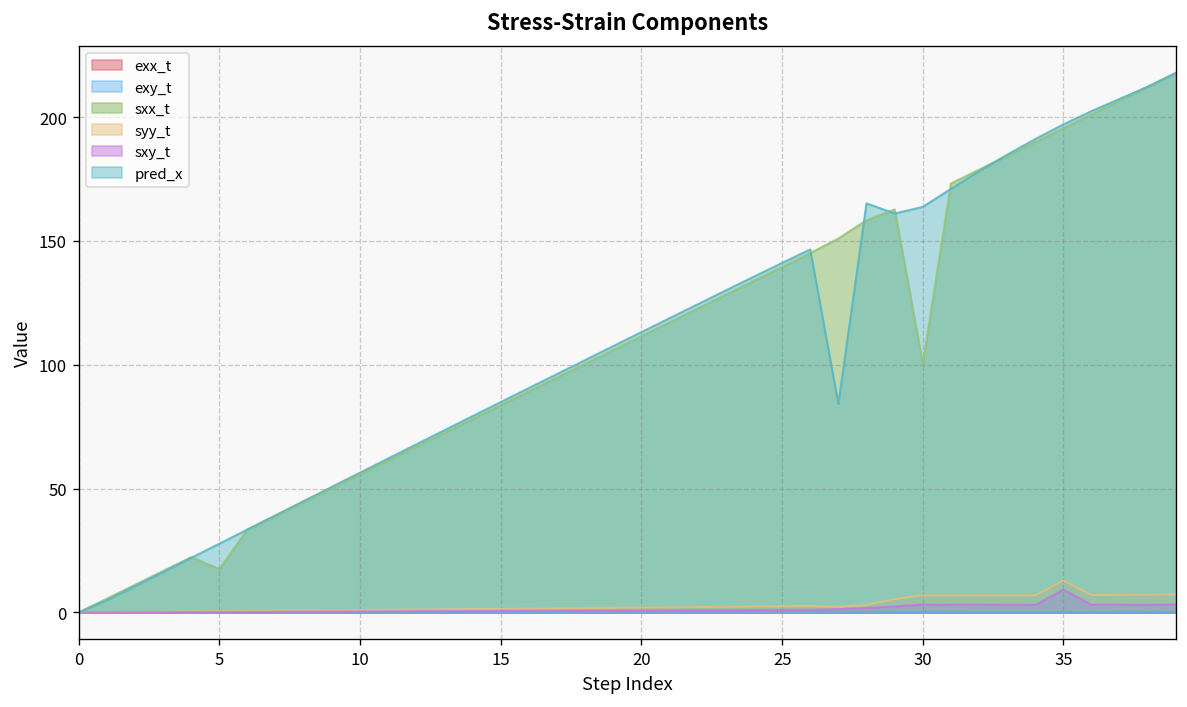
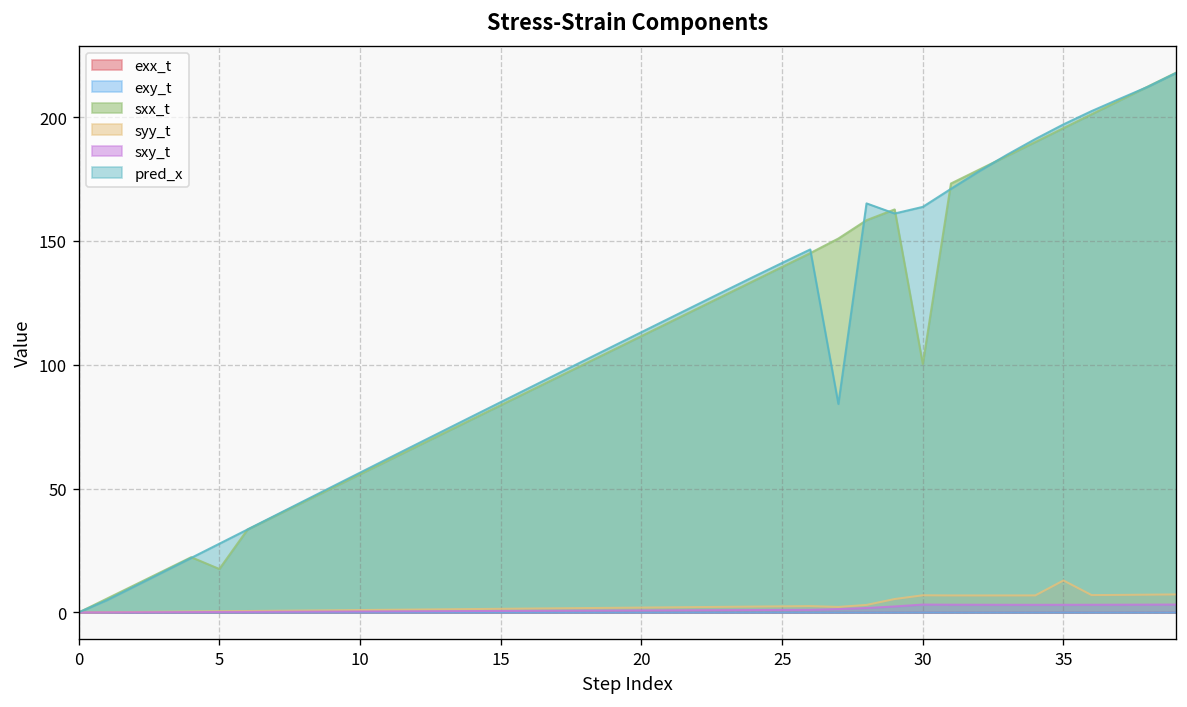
  {
    "sxx_t": {
      "5": 18,
      "20": 112,
      "25": 140,
      "30": 100,
      "35": 196
    },
    "syy_t": {
      "25": 2,
      "30": 7,
      "35": 13
    },
    "sxy_t": {
      "30": 3,
-     "35": 9
+     "35": 3
    }
  }
